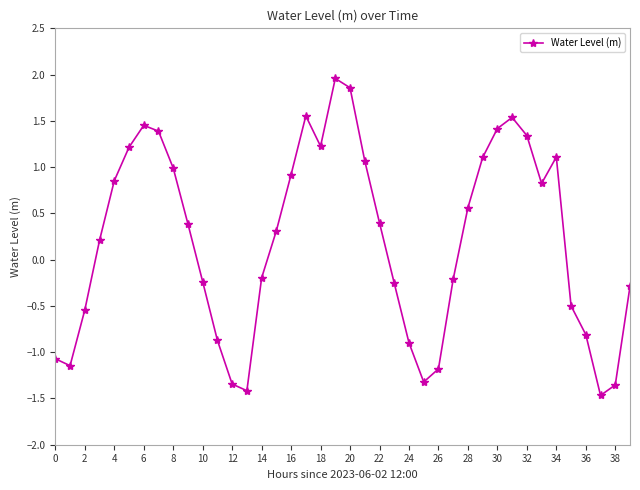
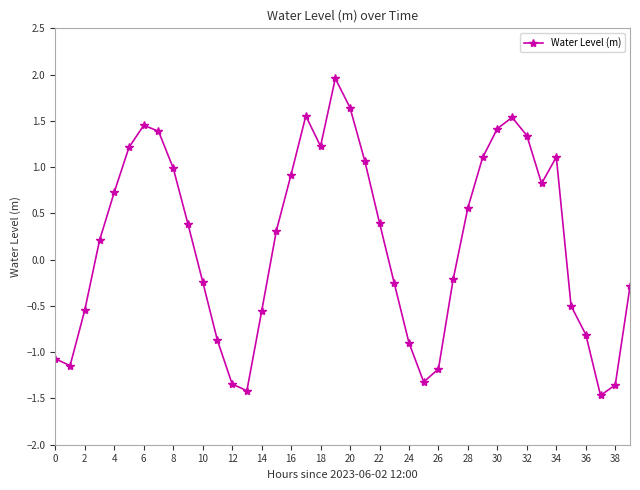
  {
    "0": -1.1,
    "2": -0.5,
-   "4": 0.9,
+   "4": 0.7,
    "6": 1.5,
    "8": 1.0,
    "10": -0.2,
    "12": -1.3,
-   "14": -0.2,
+   "14": -0.6,
    "16": 0.9,
    "18": 1.2,
-   "20": 1.9,
+   "20": 1.6,
    "22": 0.4,
    "24": -0.9,
    "26": -1.2,
    "28": 0.6,
    "30": 1.4,
    "32": 1.3,
    "34": 1.1,
    "36": -0.8,
    "38": -1.4
  }
